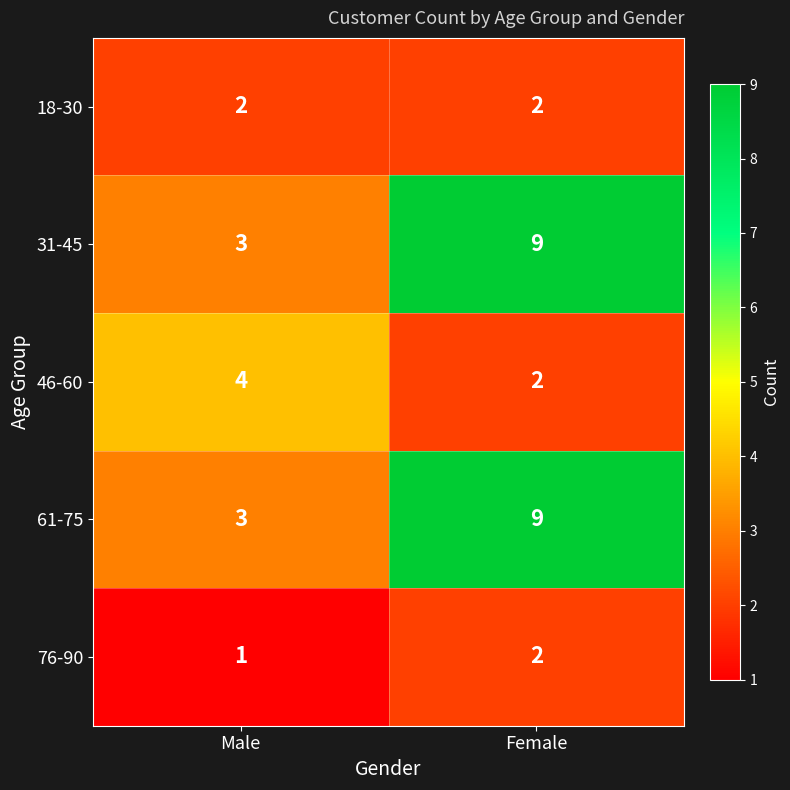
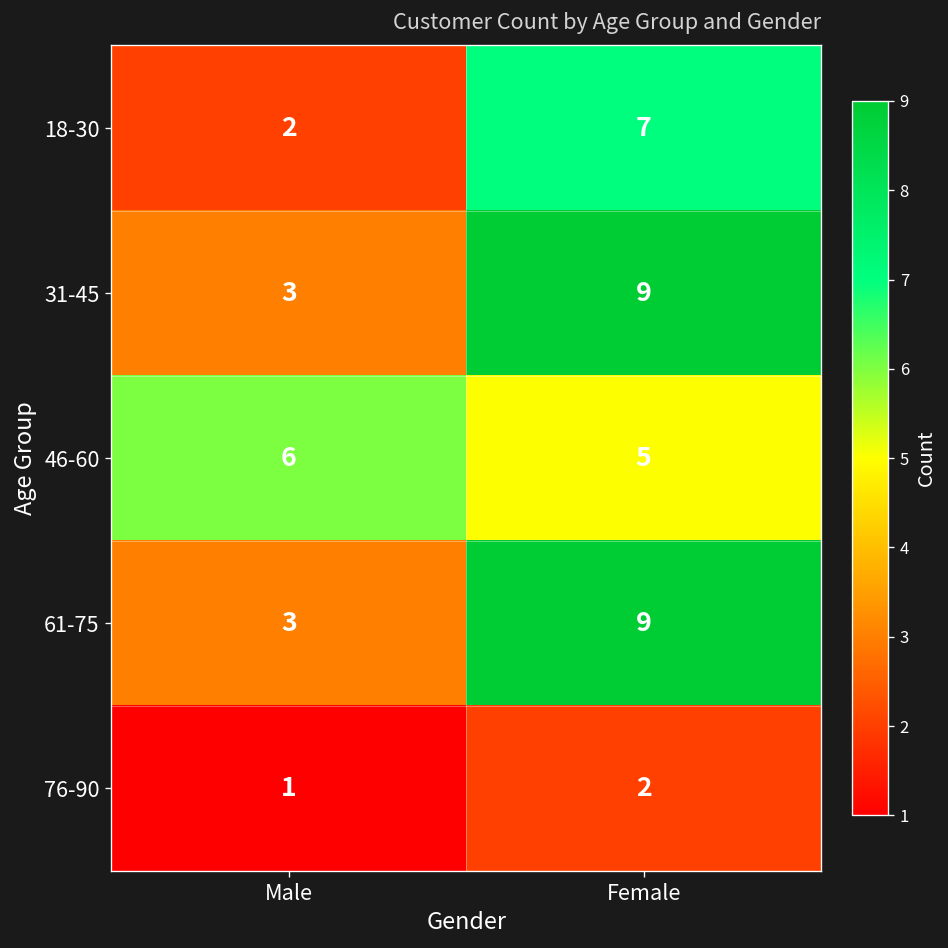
  {
    "18-30": {
      "Male": 2,
-     "Female": 2
+     "Female": 7
    },
    "31-45": {
      "Male": 3,
      "Female": 9
    },
    "46-60": {
-     "Male": 4,
-     "Female": 2
+     "Male": 6,
+     "Female": 5
    },
    "61-75": {
      "Male": 3,
      "Female": 9
    },
    "76-90": {
      "Male": 1,
      "Female": 2
    }
  }
